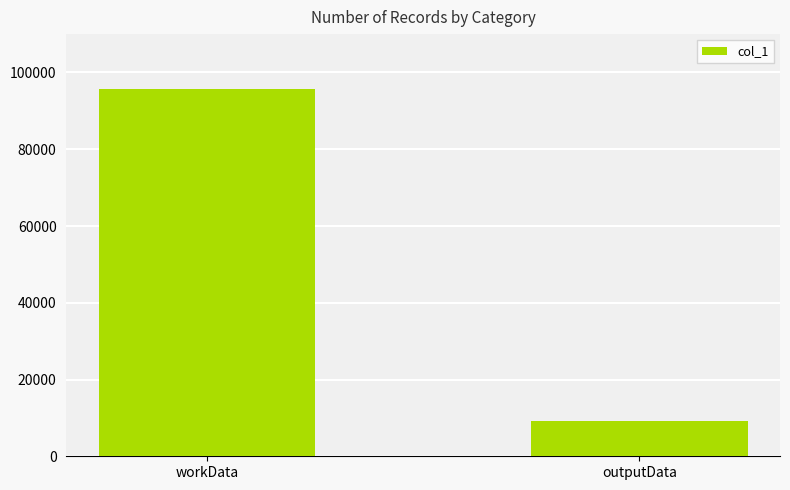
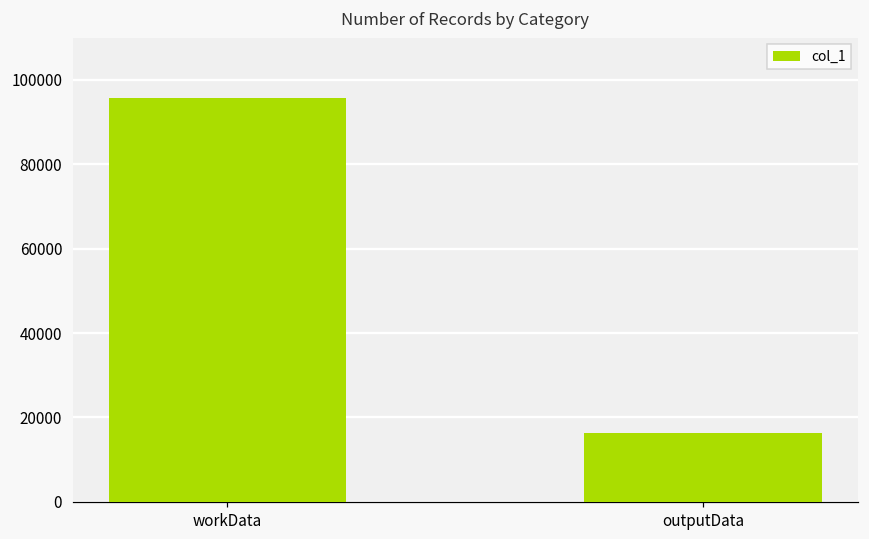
  {
    "workData": 96000,
-   "outputData": 9000
+   "outputData": 16000
  }
